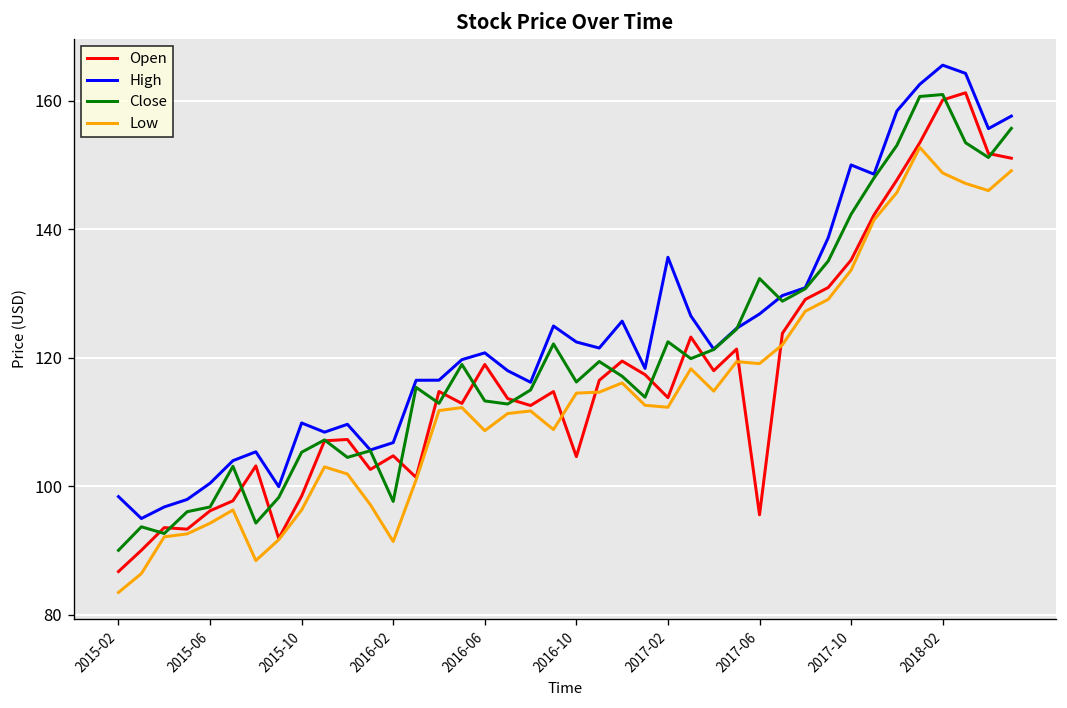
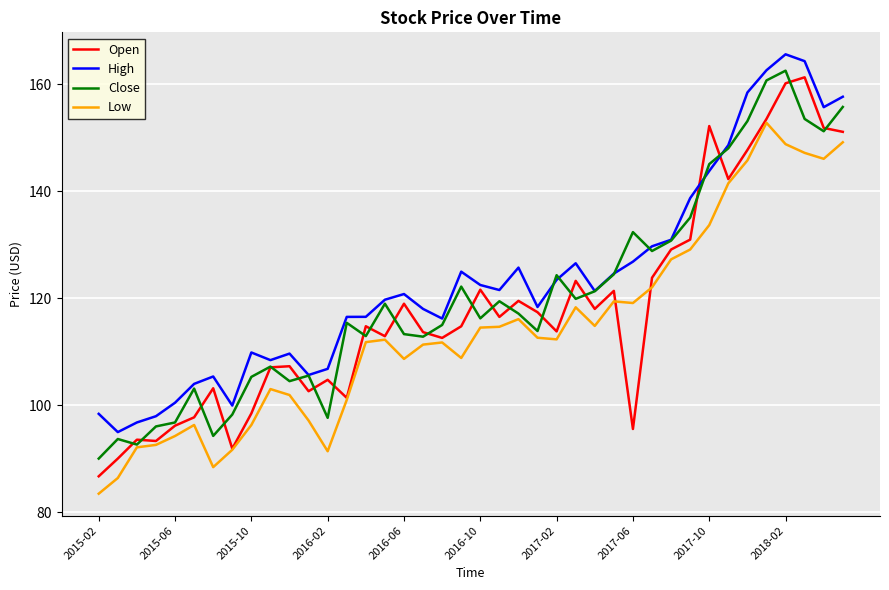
  {
    "Open": {
      "2015-02": 87,
      "2015-06": 96,
      "2015-10": 98,
      "2016-02": 105,
      "2016-06": 119,
-     "2016-10": 105,
+     "2016-10": 122,
      "2017-02": 114,
      "2017-06": 96,
-     "2017-10": 135,
+     "2017-10": 152,
      "2018-02": 160
    },
    "High": {
      "2015-02": 98,
      "2015-06": 100,
      "2015-10": 110,
      "2016-02": 107,
      "2016-06": 121,
      "2016-10": 122,
-     "2017-02": 136,
+     "2017-02": 123,
      "2017-06": 127,
-     "2017-10": 150,
+     "2017-10": 144,
      "2018-02": 166
    },
    "Close": {
      "2015-02": 90,
      "2015-06": 97,
      "2015-10": 105,
      "2016-02": 98,
      "2016-06": 113,
      "2016-10": 116,
-     "2017-02": 123,
+     "2017-02": 124,
      "2017-06": 132,
-     "2017-10": 142,
-     "2018-02": 161
+     "2017-10": 145,
+     "2018-02": 163
    },
    "Low": {
      "2015-02": 83,
      "2015-06": 94,
      "2015-10": 96,
      "2016-02": 91,
      "2016-06": 109,
      "2016-10": 115,
      "2017-02": 112,
      "2017-06": 119,
      "2017-10": 134,
      "2018-02": 149
    }
  }
